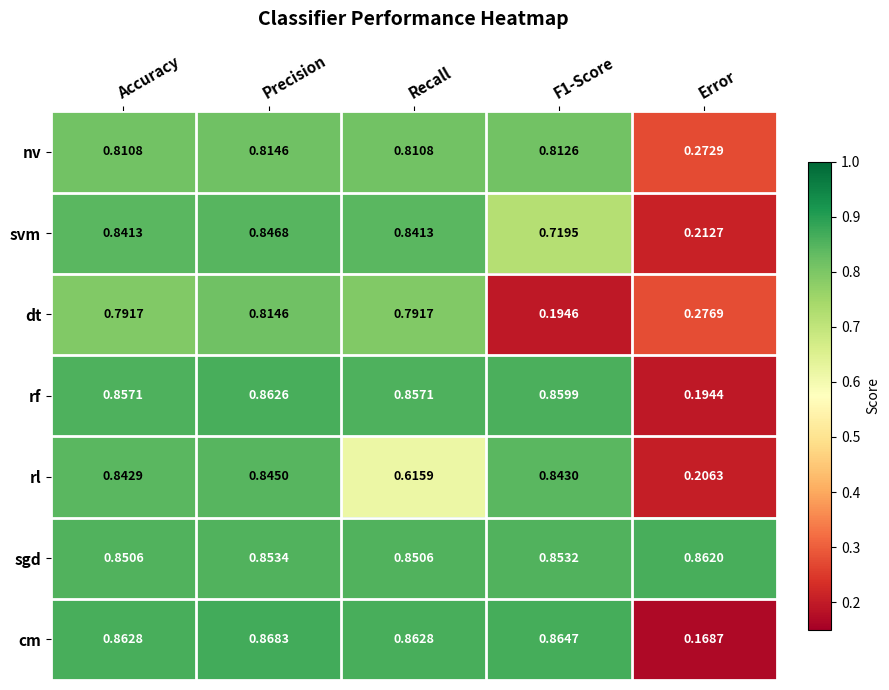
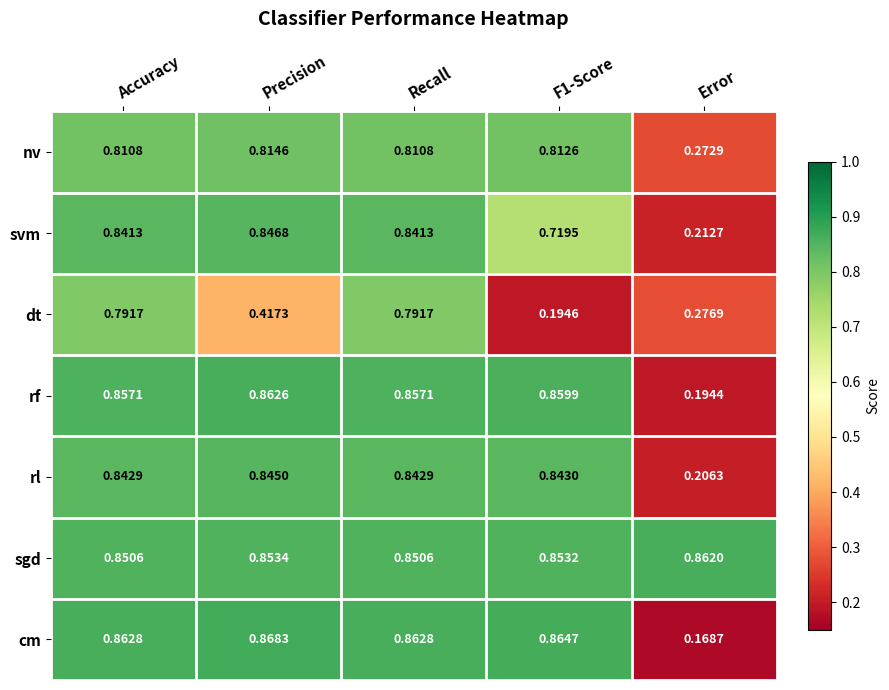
  {
    "nv": {
      "Accuracy": 0.8108,
      "Precision": 0.8146,
      "Recall": 0.8108,
      "F1-Score": 0.8126,
      "Error": 0.2729
    },
    "svm": {
      "Accuracy": 0.8413,
      "Precision": 0.8468,
      "Recall": 0.8413,
      "F1-Score": 0.7195,
      "Error": 0.2127
    },
    "dt": {
      "Accuracy": 0.7917,
-     "Precision": 0.8146,
+     "Precision": 0.4173,
      "Recall": 0.7917,
      "F1-Score": 0.1946,
      "Error": 0.2769
    },
    "rf": {
      "Accuracy": 0.8571,
      "Precision": 0.8626,
      "Recall": 0.8571,
      "F1-Score": 0.8599,
      "Error": 0.1944
    },
    "rl": {
      "Accuracy": 0.8429,
      "Precision": 0.8450,
-     "Recall": 0.6159,
+     "Recall": 0.8429,
      "F1-Score": 0.8430,
      "Error": 0.2063
    },
    "sgd": {
      "Accuracy": 0.8506,
      "Precision": 0.8534,
      "Recall": 0.8506,
      "F1-Score": 0.8532,
      "Error": 0.8620
    },
    "cm": {
      "Accuracy": 0.8628,
      "Precision": 0.8683,
      "Recall": 0.8628,
      "F1-Score": 0.8647,
      "Error": 0.1687
    }
  }
